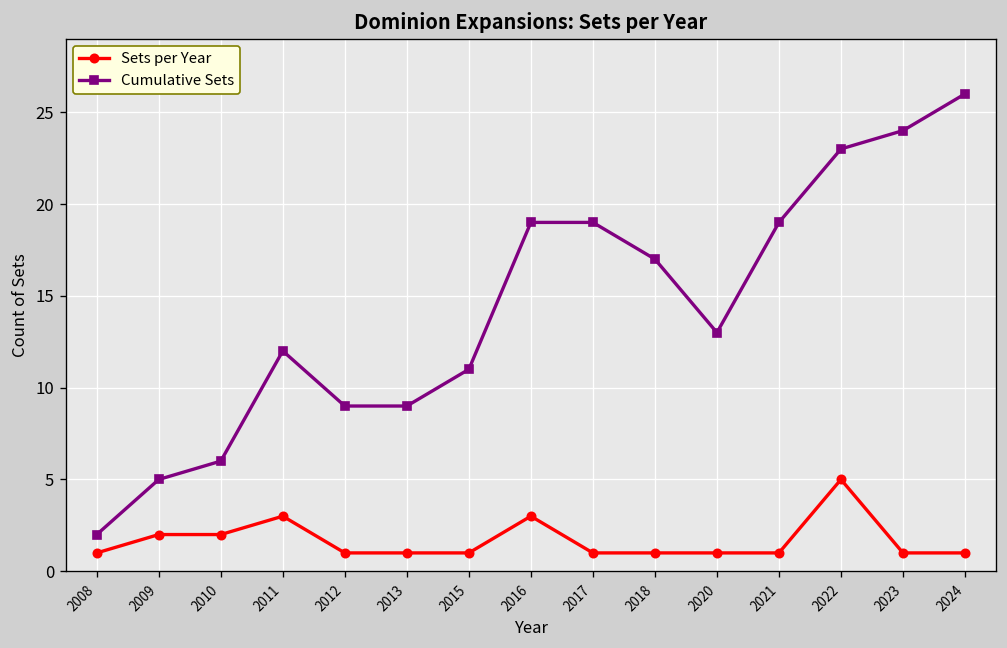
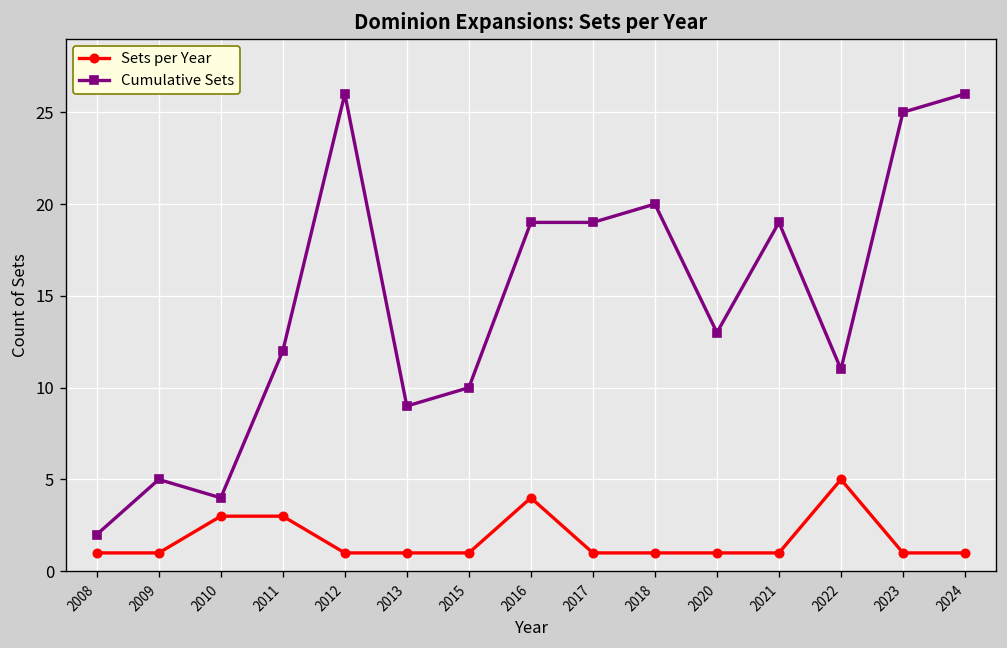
  {
    "Sets per Year": {
      "2008": 1,
-     "2009": 2,
-     "2010": 2,
+     "2009": 1,
+     "2010": 3,
      "2011": 3,
      "2012": 1,
      "2013": 1,
      "2015": 1,
-     "2016": 3,
+     "2016": 4,
      "2017": 1,
      "2018": 1,
      "2020": 1,
      "2021": 1,
      "2022": 5,
      "2023": 1,
      "2024": 1
    },
    "Cumulative Sets": {
      "2008": 2,
      "2009": 5,
-     "2010": 6,
+     "2010": 4,
      "2011": 12,
-     "2012": 9,
+     "2012": 26,
      "2013": 9,
-     "2015": 11,
+     "2015": 10,
      "2016": 19,
      "2017": 19,
-     "2018": 17,
+     "2018": 20,
      "2020": 13,
      "2021": 19,
-     "2022": 23,
-     "2023": 24,
+     "2022": 11,
+     "2023": 25,
      "2024": 26
    }
  }
